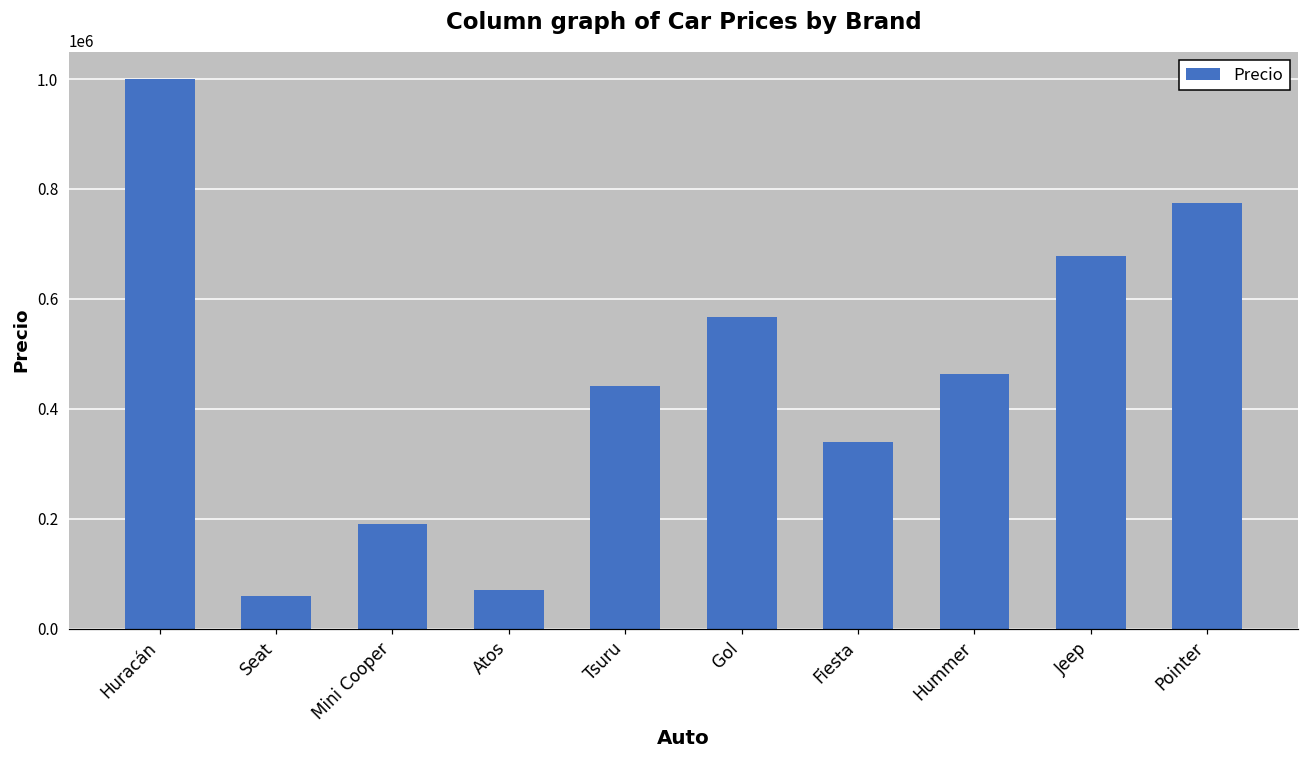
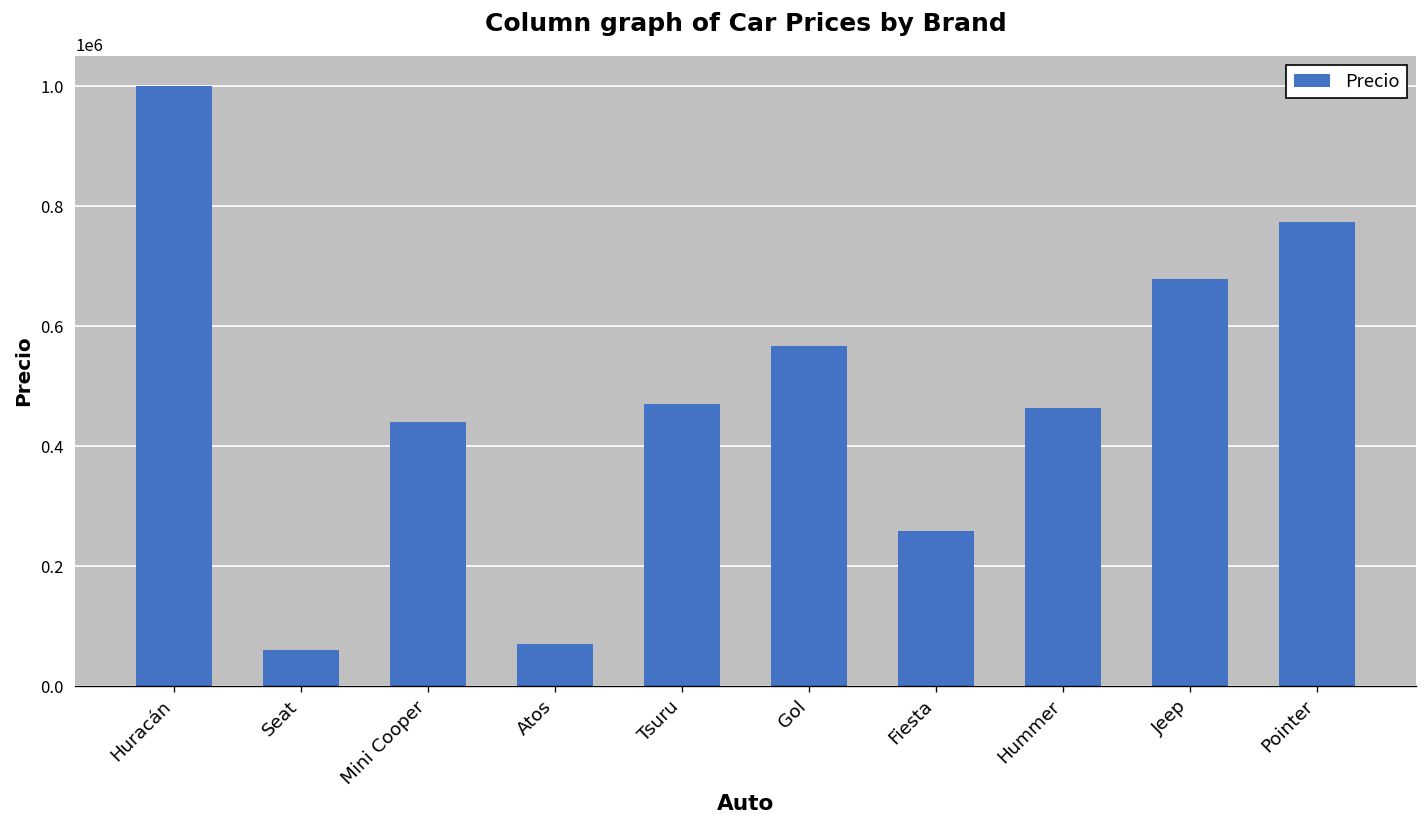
  {
    "Huracán": 1000000,
    "Seat": 60000,
-   "Mini Cooper": 190000,
+   "Mini Cooper": 440000,
    "Atos": 70000,
-   "Tsuru": 440000,
+   "Tsuru": 470000,
    "Gol": 570000,
-   "Fiesta": 340000,
+   "Fiesta": 260000,
    "Hummer": 460000,
    "Jeep": 680000,
    "Pointer": 770000
  }
